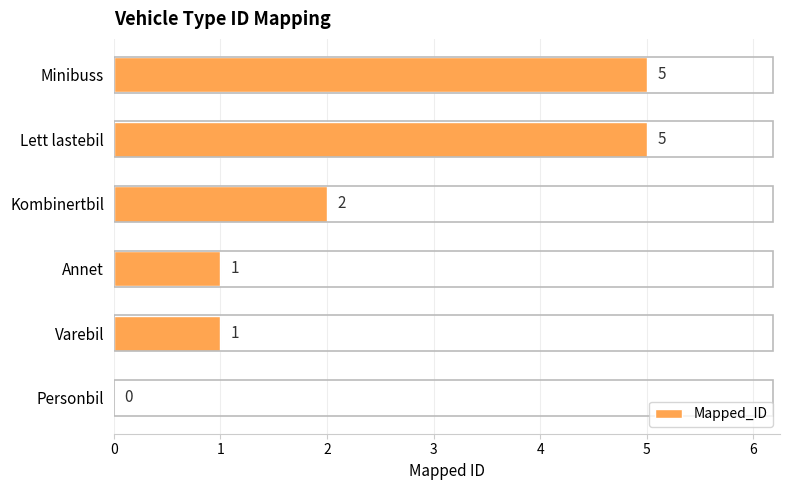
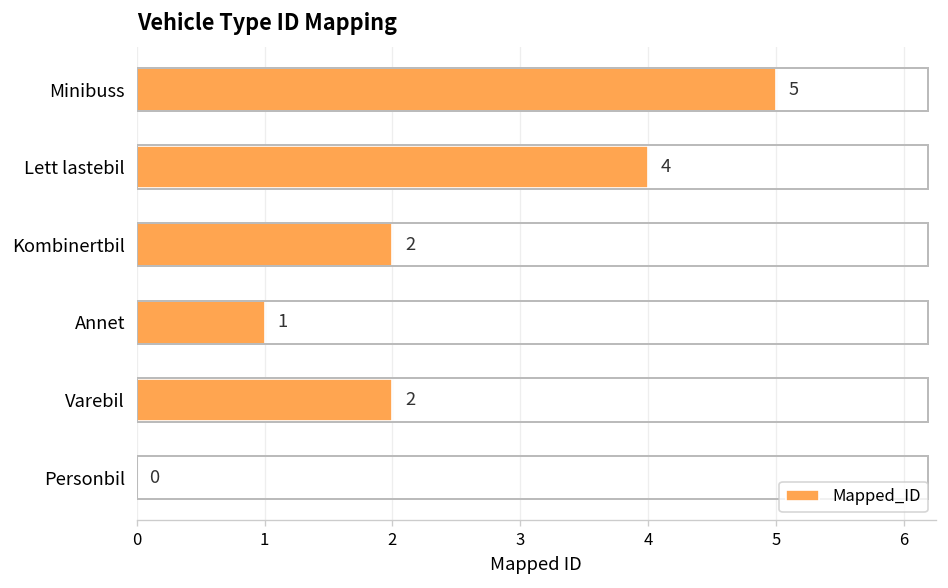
  {
    "Minibuss": 5,
-   "Lett lastebil": 5,
+   "Lett lastebil": 4,
    "Kombinertbil": 2,
    "Annet": 1,
-   "Varebil": 1,
+   "Varebil": 2,
    "Personbil": 0
  }
